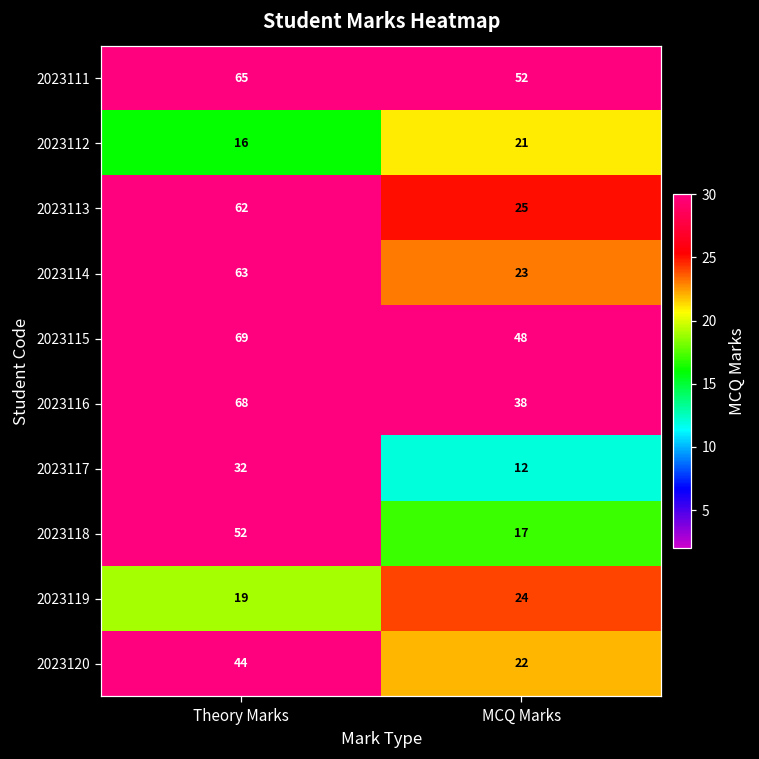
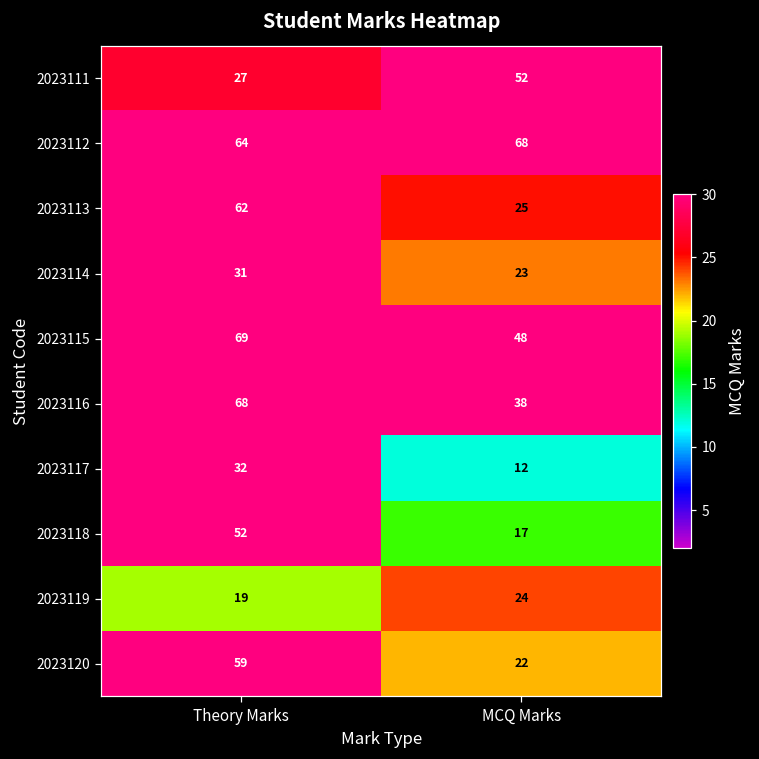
  {
    "2023111": {
-     "Theory Marks": 65,
+     "Theory Marks": 27,
      "MCQ Marks": 52
    },
    "2023112": {
-     "Theory Marks": 16,
-     "MCQ Marks": 21
+     "Theory Marks": 64,
+     "MCQ Marks": 68
    },
    "2023113": {
      "Theory Marks": 62,
      "MCQ Marks": 25
    },
    "2023114": {
-     "Theory Marks": 63,
+     "Theory Marks": 31,
      "MCQ Marks": 23
    },
    "2023115": {
      "Theory Marks": 69,
      "MCQ Marks": 48
    },
    "2023116": {
      "Theory Marks": 68,
      "MCQ Marks": 38
    },
    "2023117": {
      "Theory Marks": 32,
      "MCQ Marks": 12
    },
    "2023118": {
      "Theory Marks": 52,
      "MCQ Marks": 17
    },
    "2023119": {
      "Theory Marks": 19,
      "MCQ Marks": 24
    },
    "2023120": {
-     "Theory Marks": 44,
+     "Theory Marks": 59,
      "MCQ Marks": 22
    }
  }
